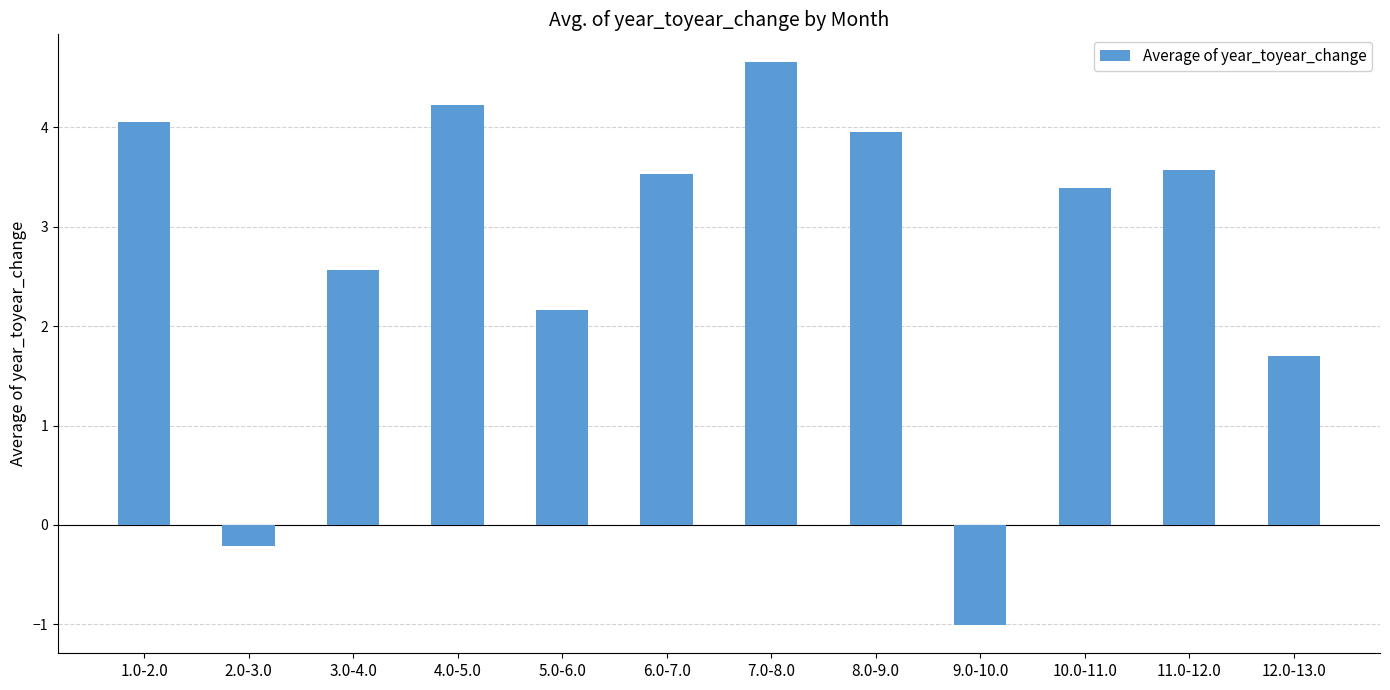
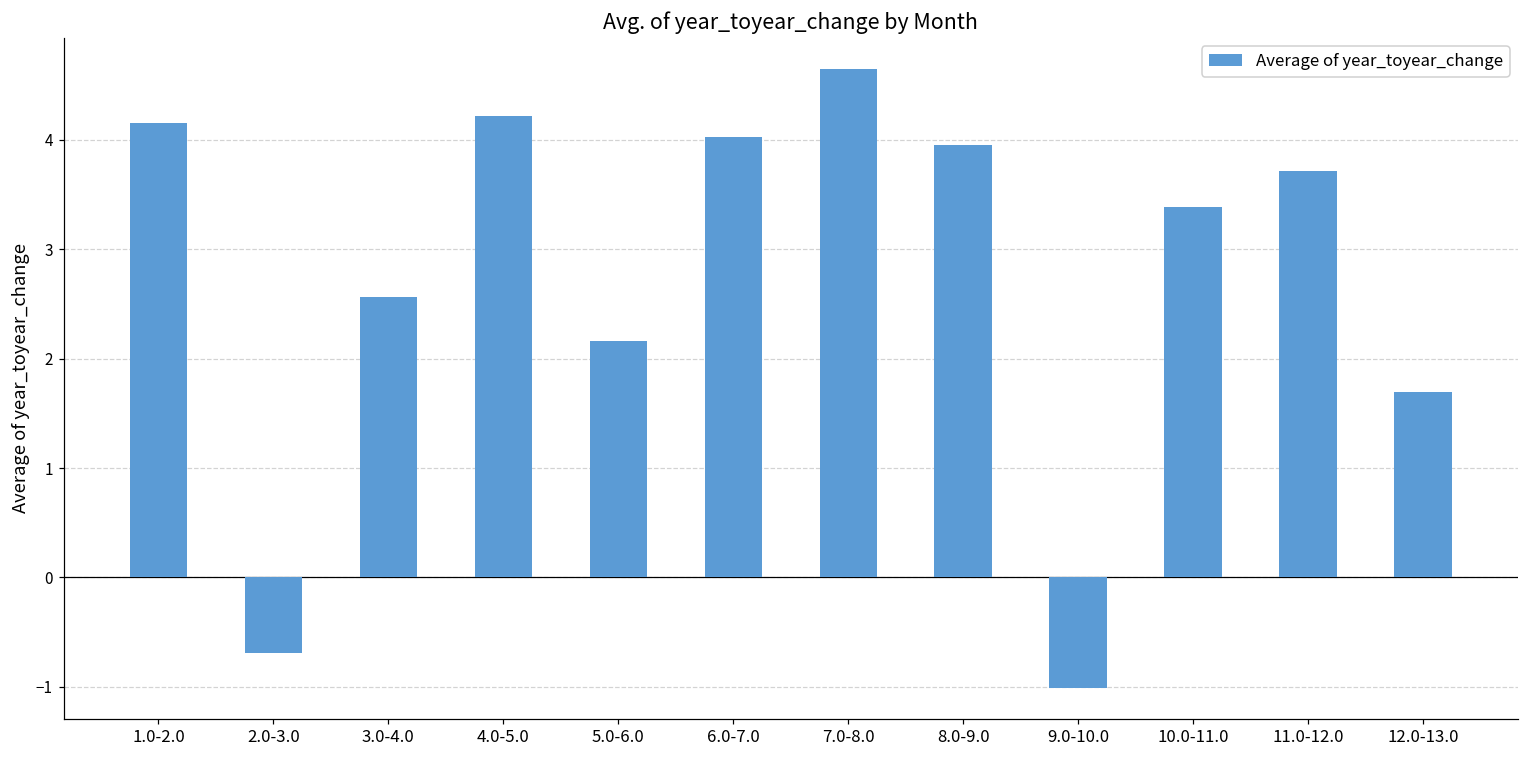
  {
-   "1.0-2.0": 4.1,
-   "2.0-3.0": -0.2,
+   "1.0-2.0": 4.2,
+   "2.0-3.0": -0.7,
    "3.0-4.0": 2.6,
    "4.0-5.0": 4.2,
    "5.0-6.0": 2.2,
-   "6.0-7.0": 3.5,
+   "6.0-7.0": 4.0,
    "7.0-8.0": 4.7,
    "8.0-9.0": 4.0,
    "9.0-10.0": -1.0,
    "10.0-11.0": 3.4,
-   "11.0-12.0": 3.6,
+   "11.0-12.0": 3.7,
    "12.0-13.0": 1.7
  }
